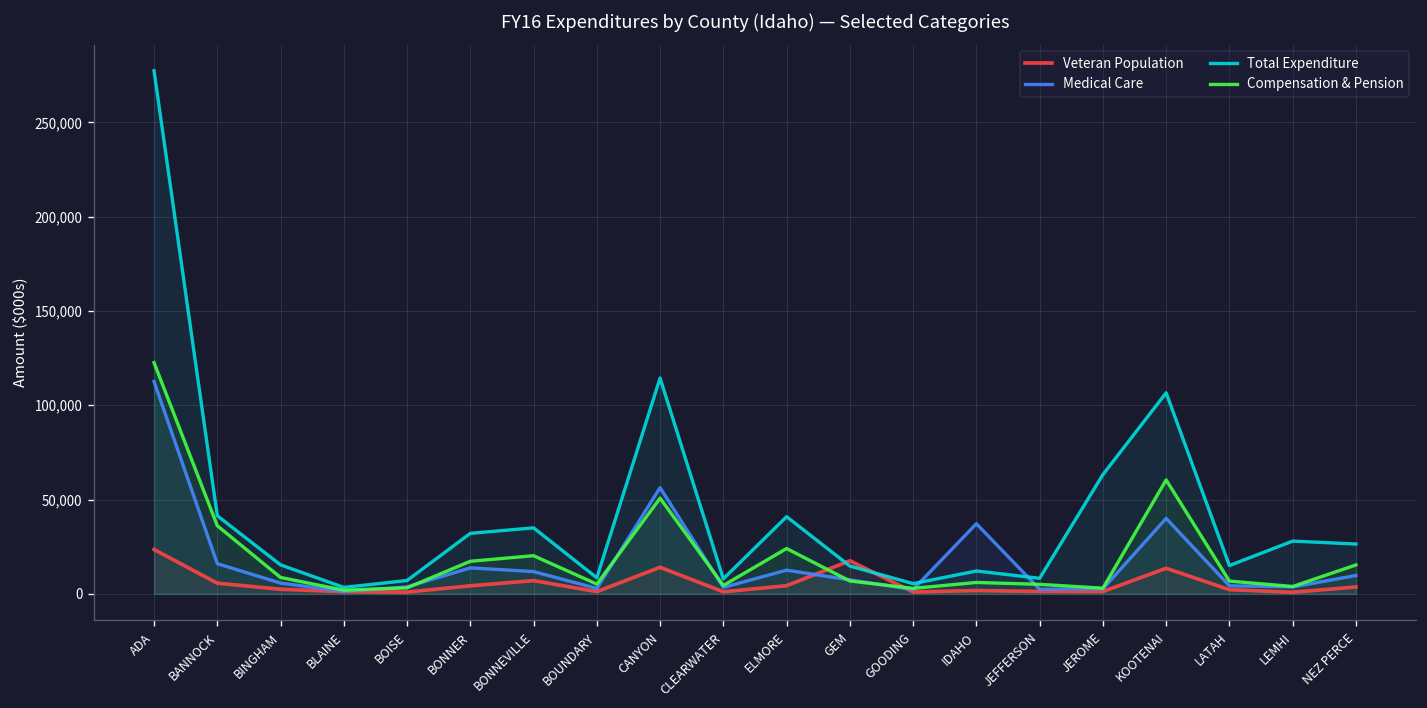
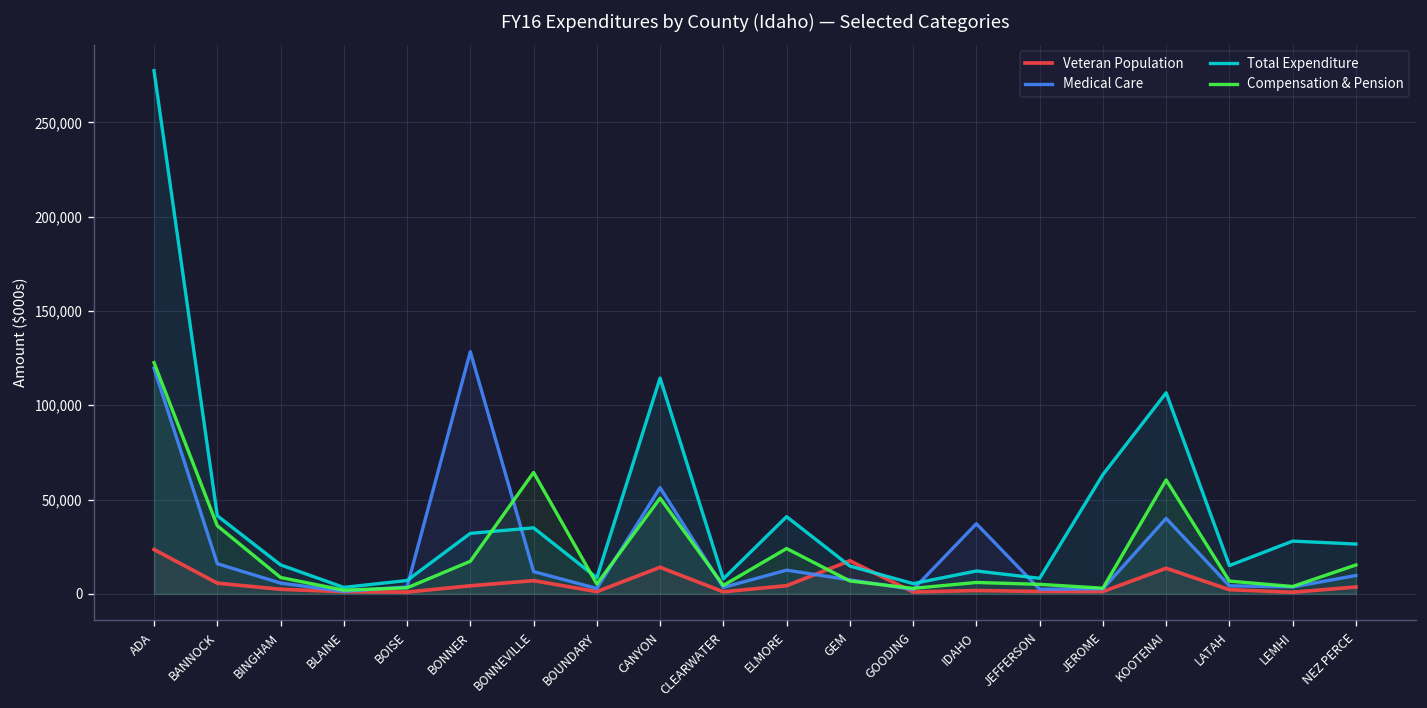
  {
    "Veteran Population": {
      "ADA": "23,000",
      "BANNOCK": "6,000",
      "BINGHAM": "2,000",
      "BOISE": "1,000",
      "BONNER": "4,000",
      "BONNEVILLE": "7,000",
      "BOUNDARY": "1,000",
      "CANYON": "14,000",
      "CLEARWATER": "1,000",
      "ELMORE": "4,000",
      "GEM": "18,000",
      "IDAHO": "2,000",
      "KOOTENAI": "14,000",
      "LATAH": "2,000",
      "LEMHI": "1,000",
      "NEZ PERCE": "4,000"
    },
    "Medical Care": {
-     "ADA": "113,000",
+     "ADA": "120,000",
      "BANNOCK": "16,000",
      "BINGHAM": "6,000",
-     "BONNER": "14,000",
+     "BONNER": "128,000",
      "BONNEVILLE": "12,000",
      "BOUNDARY": "3,000",
      "CANYON": "56,000",
      "ELMORE": "13,000",
      "IDAHO": "37,000",
      "KOOTENAI": "40,000",
      "LATAH": "4,000",
      "NEZ PERCE": "10,000"
    },
    "Total Expenditure": {
      "ADA": "277,000",
      "BANNOCK": "41,000",
      "BINGHAM": "15,000",
      "BOISE": "7,000",
      "BONNER": "32,000",
      "BONNEVILLE": "35,000",
      "BOUNDARY": "8,000",
      "CANYON": "114,000",
      "CLEARWATER": "8,000",
      "ELMORE": "41,000",
      "GEM": "15,000",
      "GOODING": "5,000",
      "IDAHO": "12,000",
      "JEFFERSON": "8,000",
      "JEROME": "63,000",
      "KOOTENAI": "107,000",
      "LATAH": "15,000",
      "LEMHI": "28,000",
      "NEZ PERCE": "26,000"
    },
    "Compensation & Pension": {
      "ADA": "123,000",
      "BANNOCK": "36,000",
      "BINGHAM": "9,000",
      "BONNER": "17,000",
-     "BONNEVILLE": "20,000",
+     "BONNEVILLE": "64,000",
      "BOUNDARY": "5,000",
      "CANYON": "51,000",
      "ELMORE": "24,000",
      "IDAHO": "6,000",
      "JEFFERSON": "5,000",
      "KOOTENAI": "60,000",
      "LATAH": "7,000",
      "NEZ PERCE": "15,000"
    }
  }
